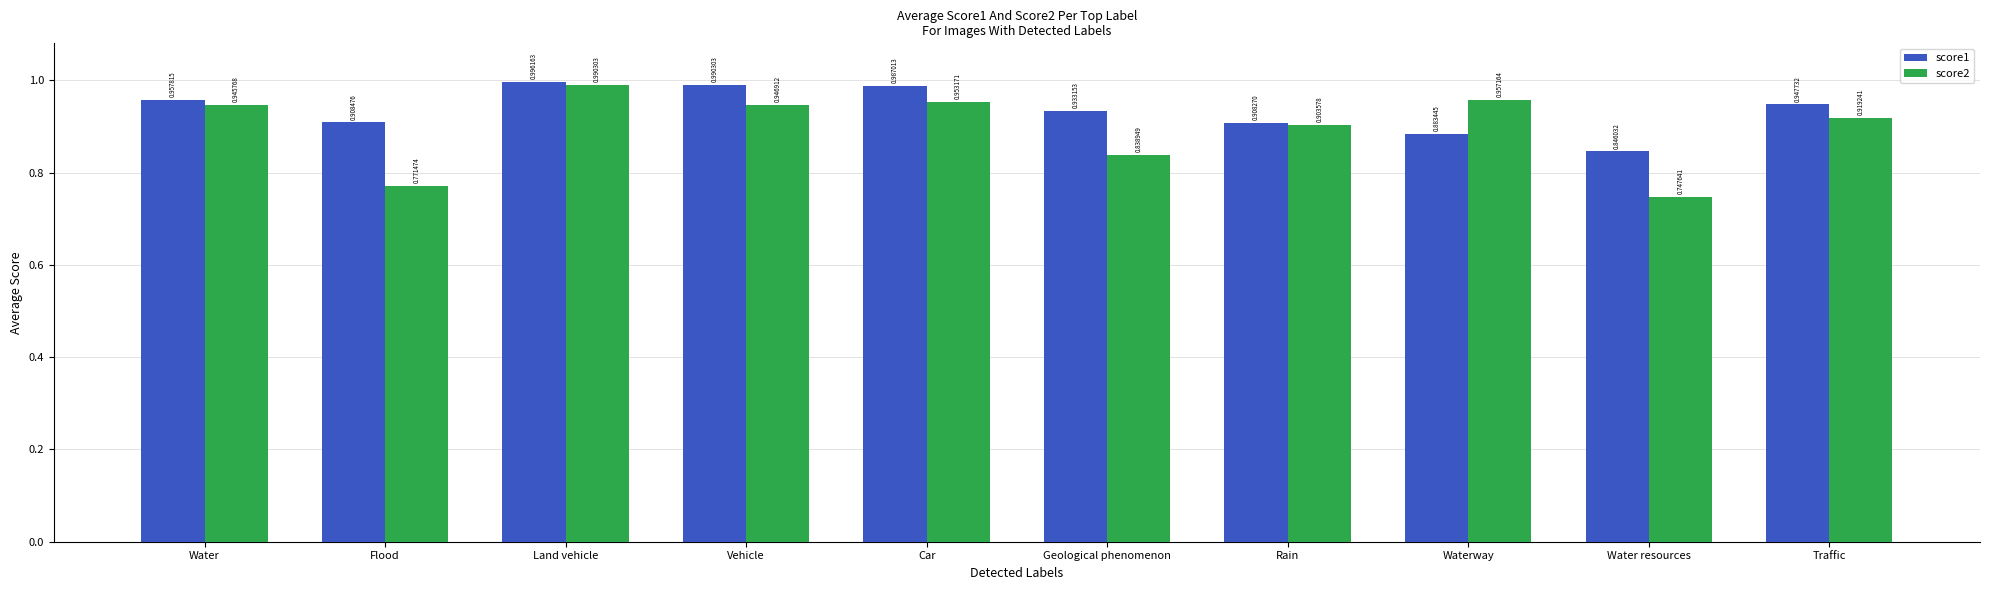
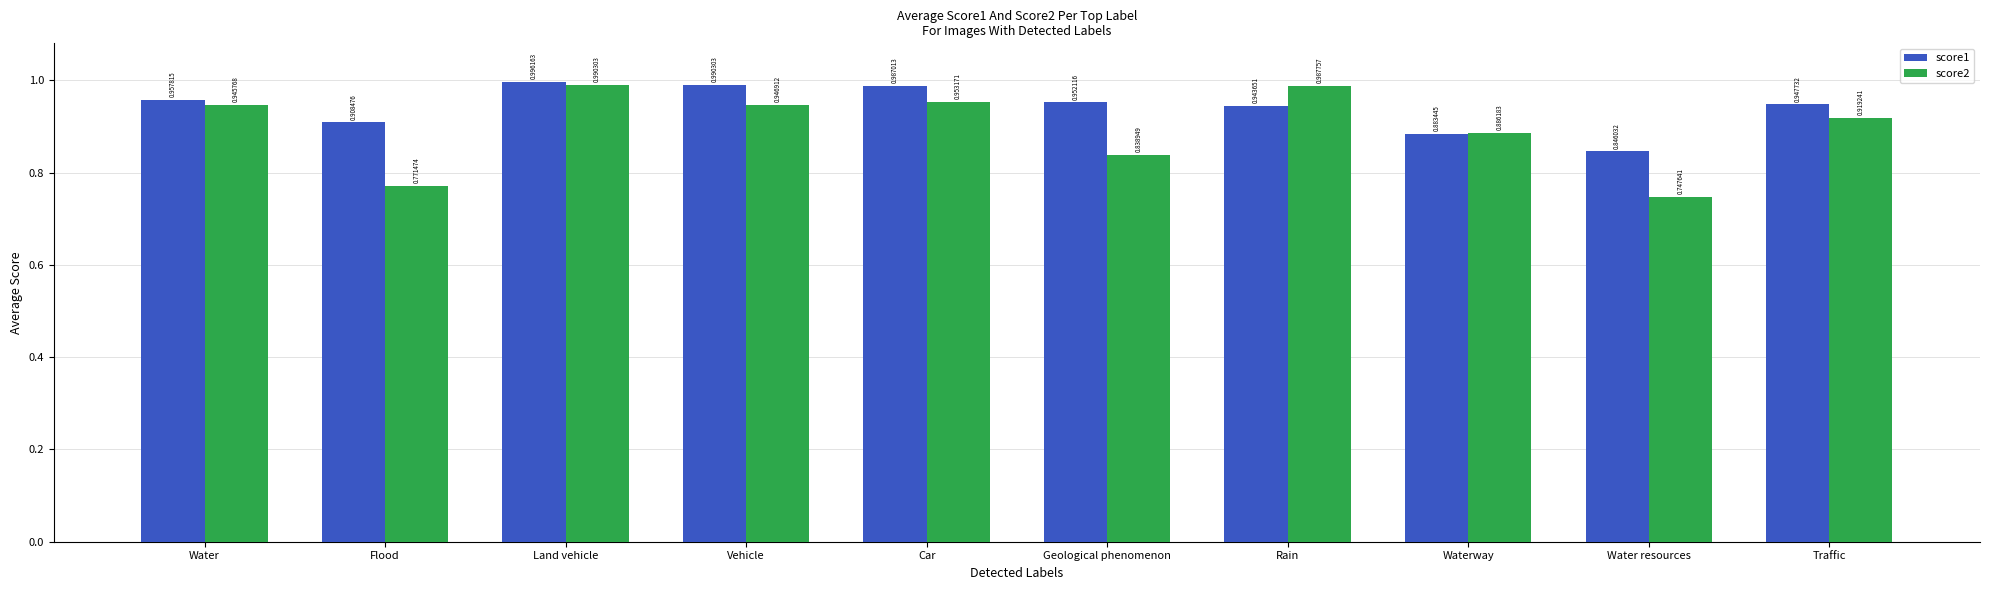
  {
    "score1": {
      "Water": 0.957815,
      "Flood": 0.908476,
      "Land vehicle": 0.996163,
      "Vehicle": 0.990303,
      "Car": 0.987013,
-     "Geological phenomenon": 0.933153,
-     "Rain": 0.908270,
+     "Geological phenomenon": 0.952116,
+     "Rain": 0.943651,
      "Waterway": 0.883445,
      "Water resources": 0.846032,
      "Traffic": 0.947732
    },
    "score2": {
      "Water": 0.945768,
      "Flood": 0.771474,
      "Land vehicle": 0.990303,
      "Vehicle": 0.946912,
      "Car": 0.953171,
      "Geological phenomenon": 0.838949,
-     "Rain": 0.903578,
-     "Waterway": 0.957164,
+     "Rain": 0.987757,
+     "Waterway": 0.886183,
      "Water resources": 0.747641,
      "Traffic": 0.919241
    }
  }
